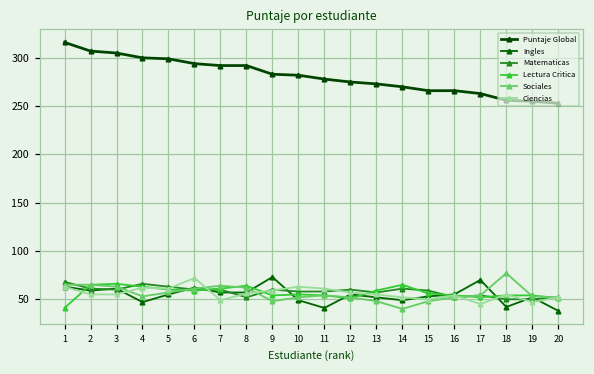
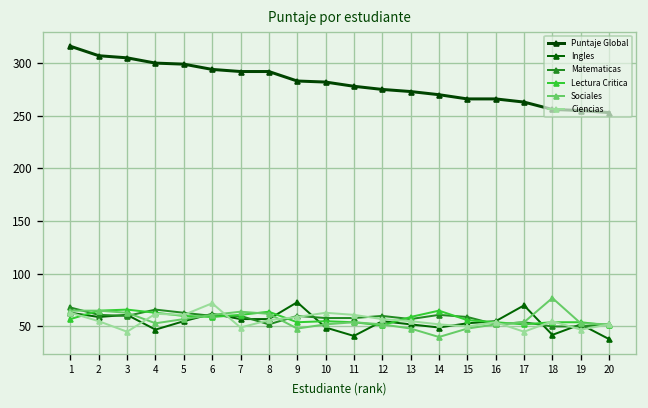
  {
    "Matematicas": {
      "1": 70,
      "4": 70,
      "8": 50,
      "10": 60,
      "11": 60,
      "12": 60,
      "14": 60,
      "15": 60,
      "18": 50
    },
    "Lectura Critica": {
-     "1": 40,
+     "1": 60,
      "3": 70,
      "9": 50,
      "10": 60,
      "14": 70,
      "15": 60
    },
    "Sociales": {
      "4": 50,
      "7": 60,
      "9": 50,
      "10": 50,
      "13": 50,
      "14": 40,
      "18": 80
    },
    "Ciencias": {
      "2": 60,
-     "3": 60,
+     "3": 50,
      "6": 70,
      "7": 50,
      "10": 60,
      "11": 60,
      "14": 50,
      "17": 50,
      "19": 50
    }
  }
